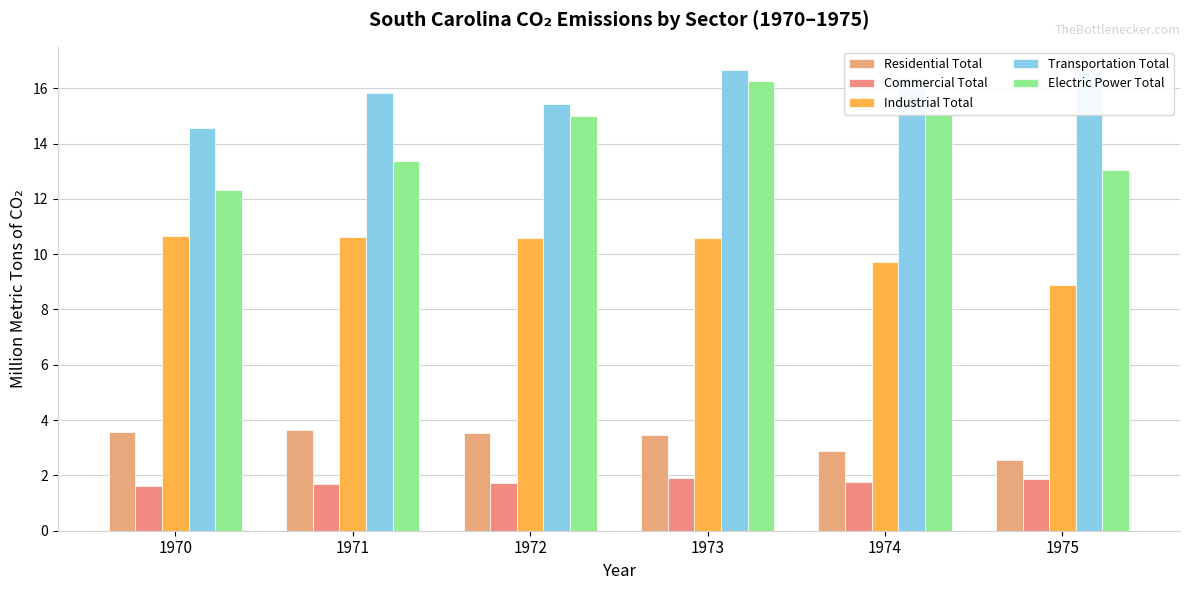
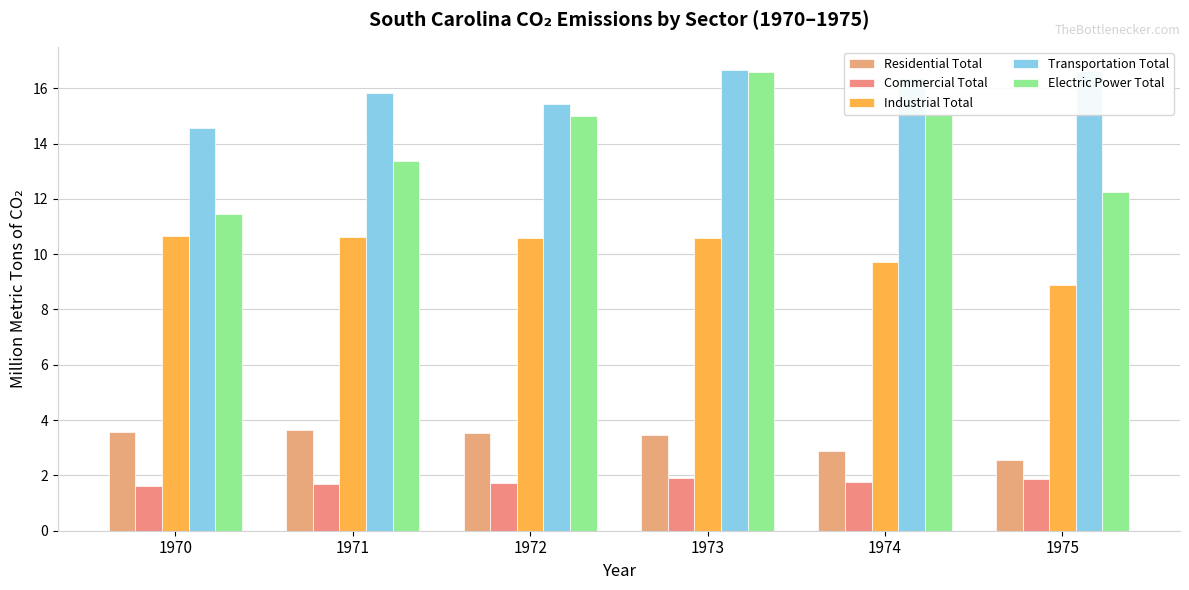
  {
    "Transportation Total": {
      "1970": 14.6,
      "1971": 15.8,
      "1972": 15.4,
      "1973": 16.7
    },
    "Electric Power Total": {
-     "1970": 12.3,
+     "1970": 11.5,
      "1971": 13.4,
      "1972": 15.0,
-     "1973": 16.3,
+     "1973": 16.6,
      "1974": 15.0,
-     "1975": 13.0
+     "1975": 12.2
    }
  }
